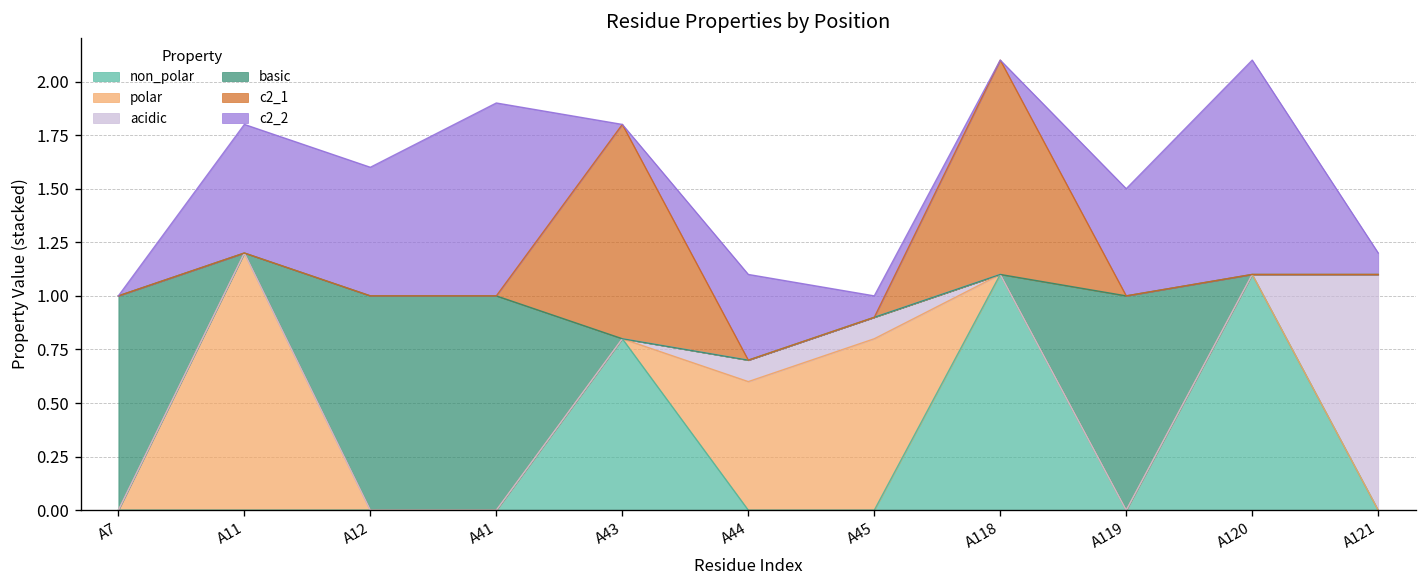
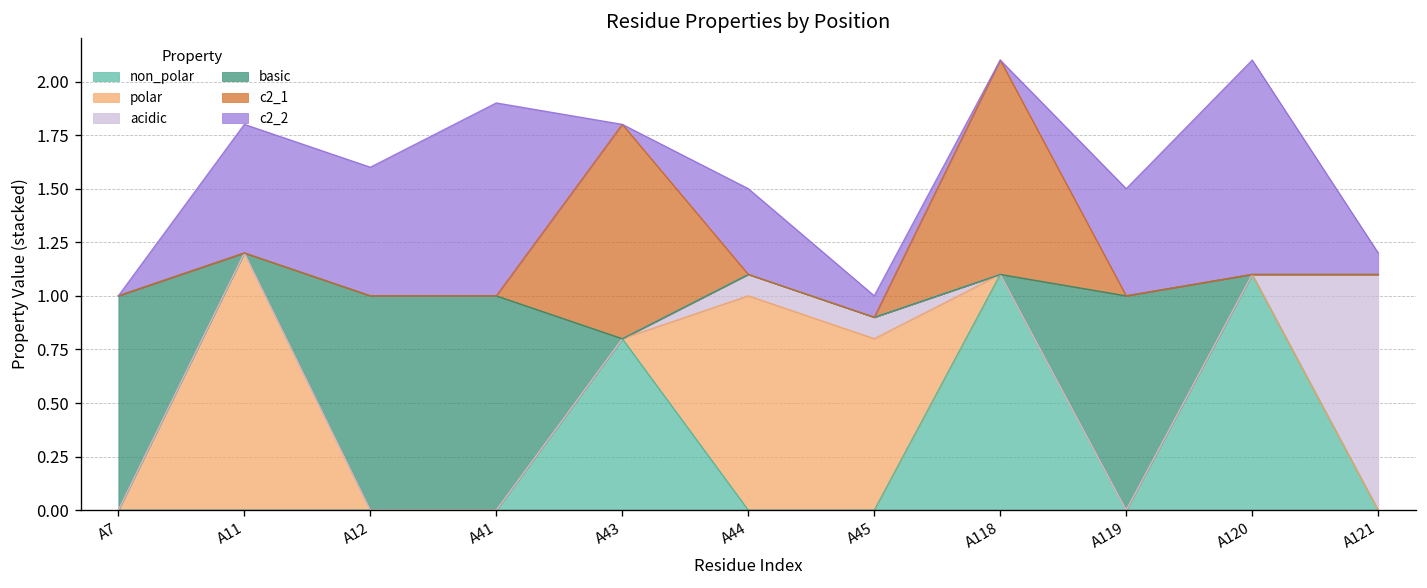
  {
    "non_polar": {
      "A11": 0.0,
      "A44": 0.0,
      "A45": 0.0
    },
    "polar": {
-     "A44": 0.6,
+     "A44": 1.0,
      "A45": 0.8
    },
    "c2_2": {
      "A11": 0.6,
      "A12": 0.6,
      "A41": 0.9,
      "A44": 0.4,
      "A45": 0.1,
      "A119": 0.5,
      "A120": 1.0,
      "A121": 0.1
    }
  }
